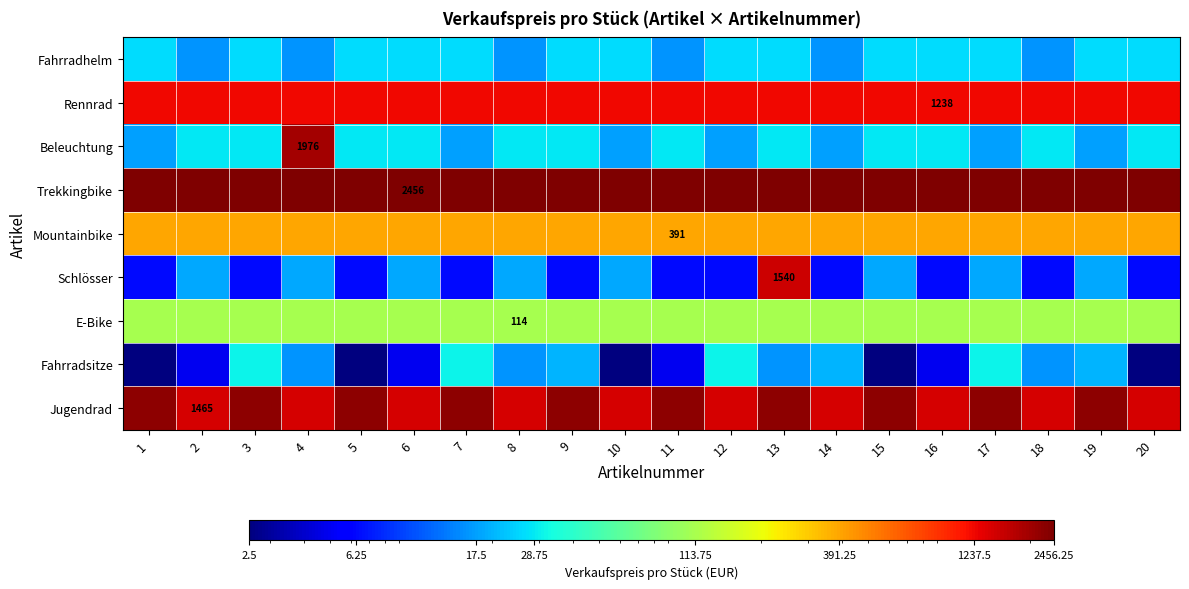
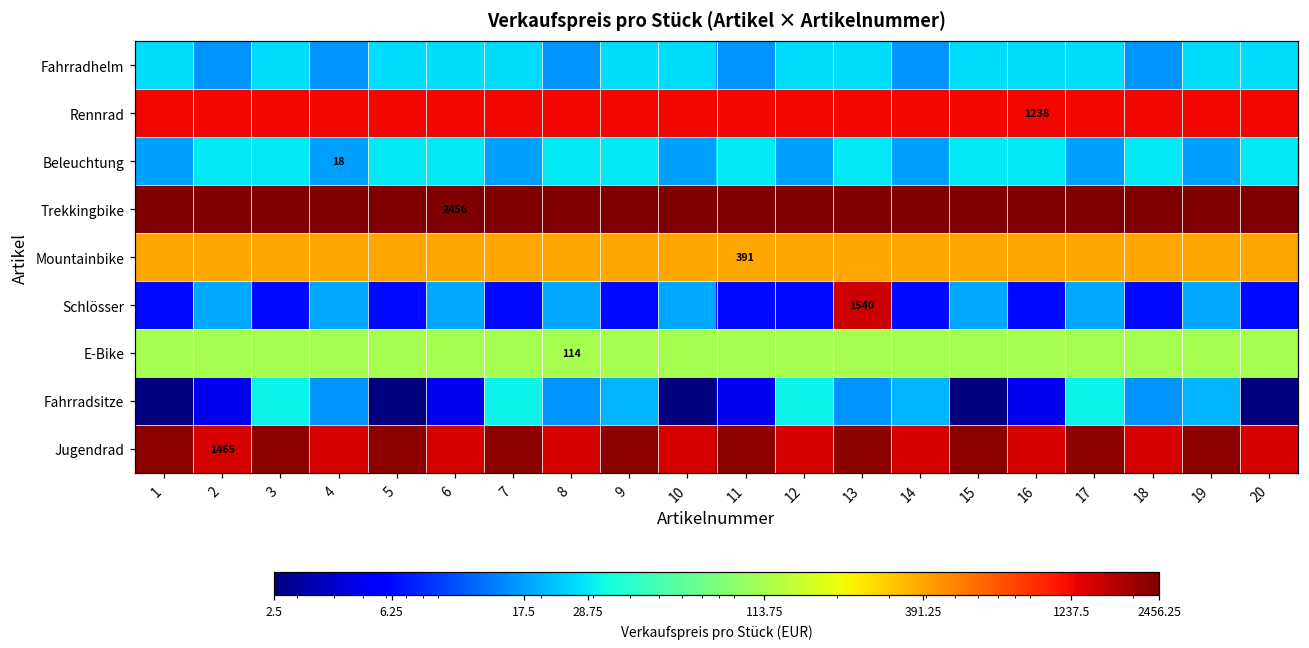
  {
    "Rennrad": {
      "16": 1238
    },
    "Beleuchtung": {
-     "4": 1976
+     "4": 18
    },
    "Trekkingbike": {
      "6": 2456
    },
    "Mountainbike": {
      "11": 391
    },
    "Schlösser": {
      "13": 1540
    },
    "E-Bike": {
      "8": 114
    },
    "Jugendrad": {
      "2": 1465
    }
  }
